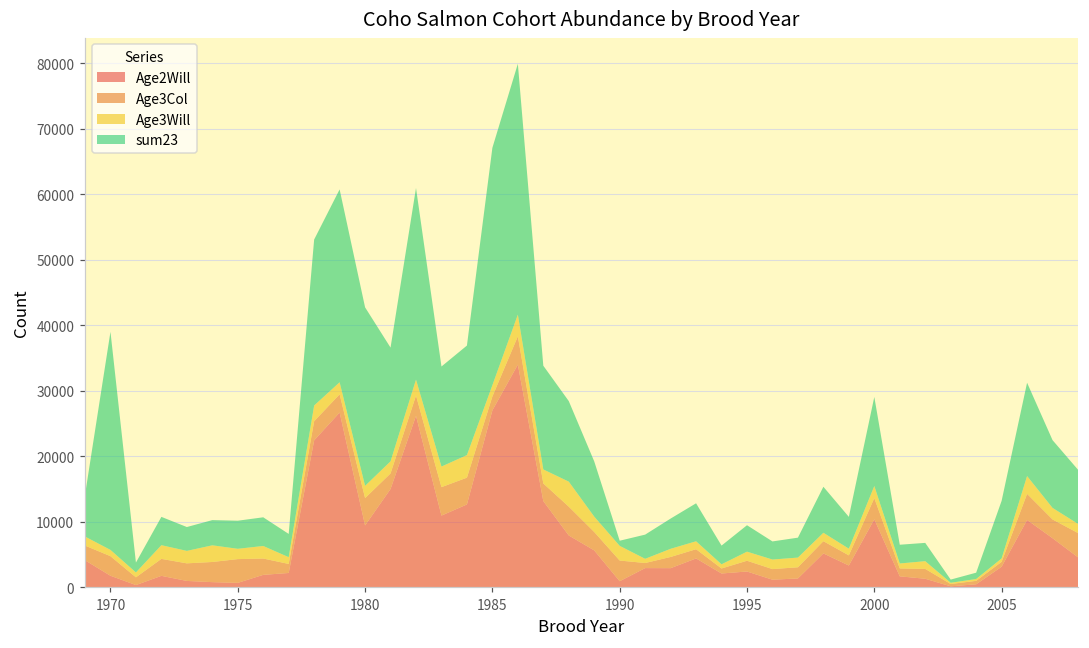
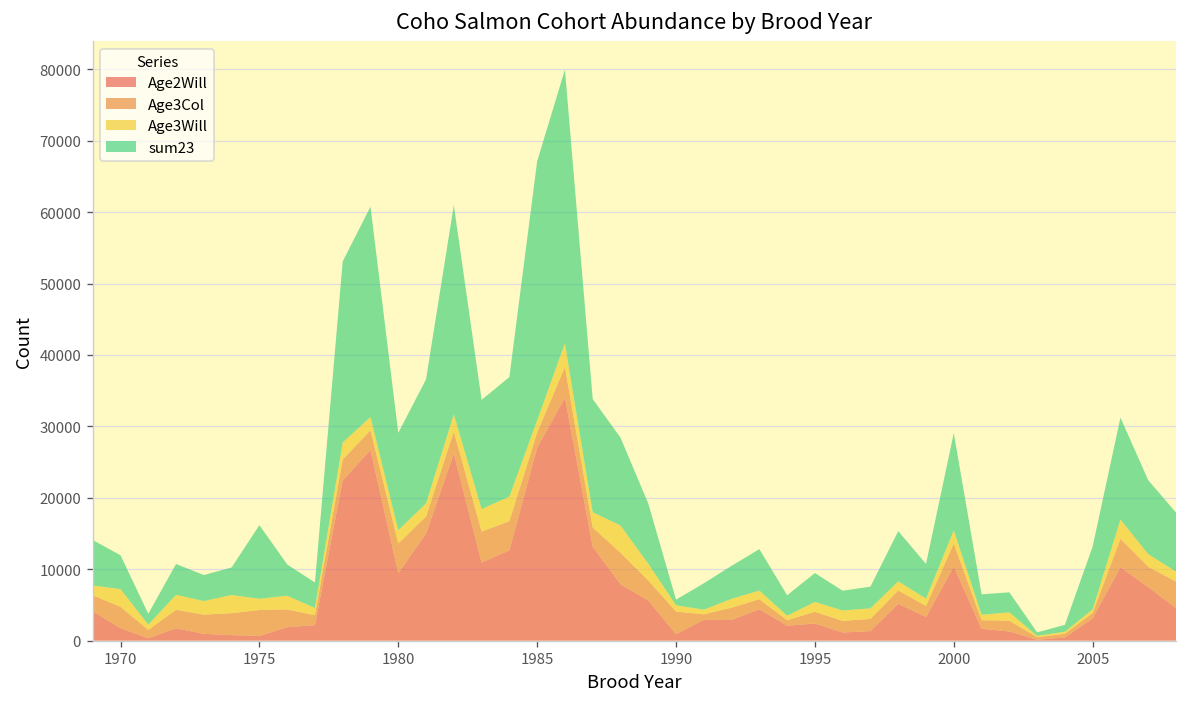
  {
    "Age3Will": {
-     "1970": 1000,
+     "1970": 2000,
      "1975": 2000,
      "1980": 2000,
      "1985": 2000,
-     "1990": 2000,
+     "1990": 1000,
      "1995": 1000,
      "2000": 2000,
      "2005": 1000
    },
    "sum23": {
-     "1970": 33000,
-     "1975": 4000,
-     "1980": 27000,
+     "1970": 5000,
+     "1975": 10000,
+     "1980": 14000,
      "1985": 36000,
      "1990": 1000,
      "1995": 4000,
      "2000": 14000,
      "2005": 9000
    }
  }
